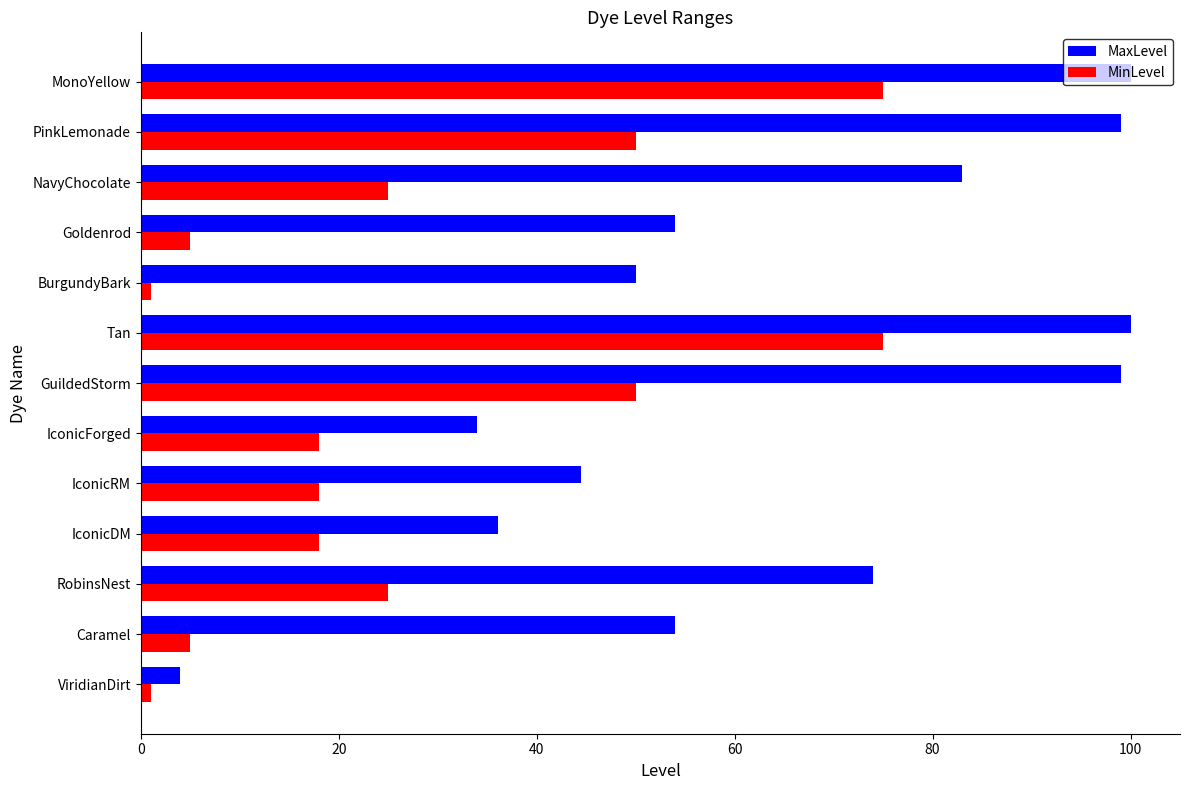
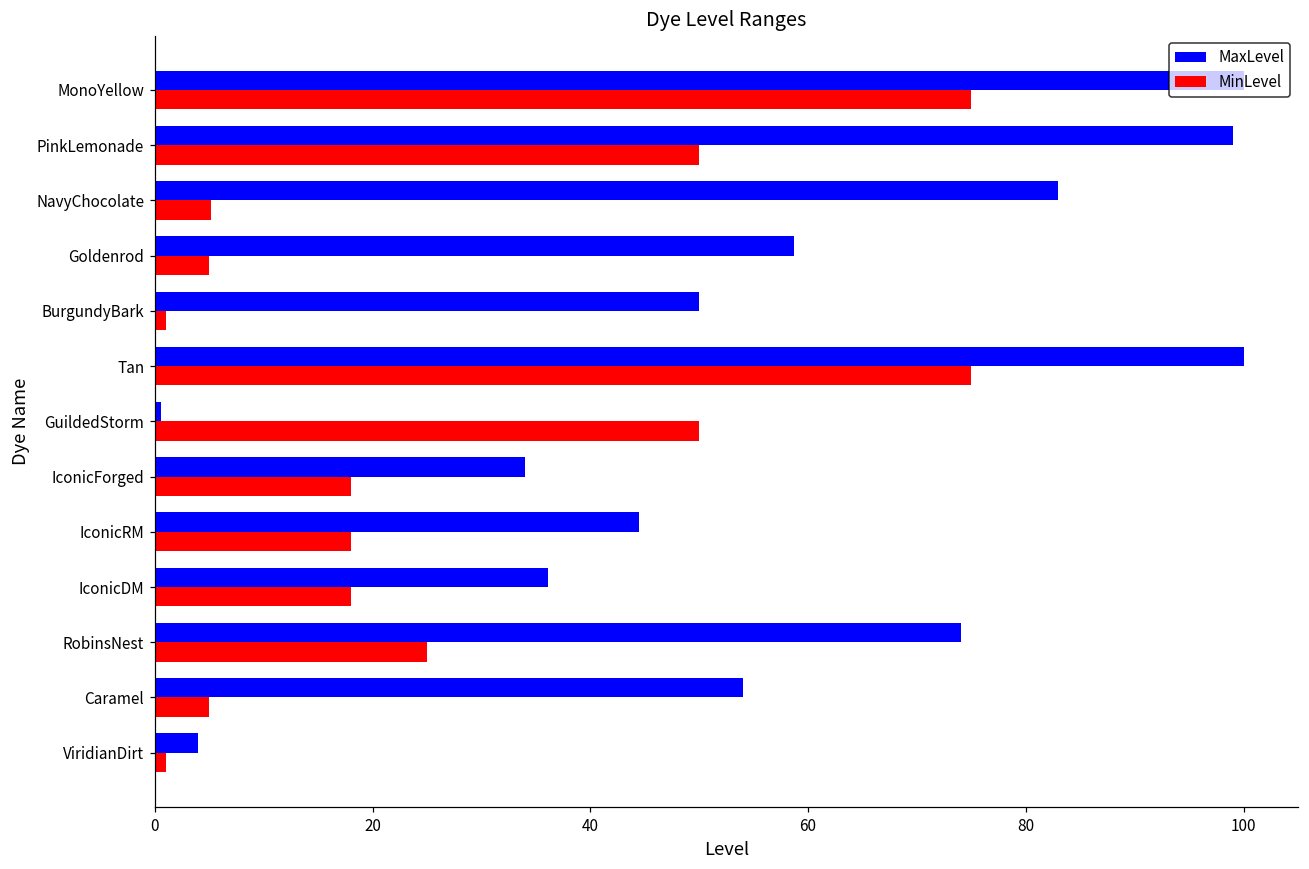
  {
    "MaxLevel": {
      "PinkLemonade": 99,
      "NavyChocolate": 83,
-     "Goldenrod": 54,
+     "Goldenrod": 59,
      "BurgundyBark": 50,
      "Tan": 100,
-     "GuildedStorm": 99,
+     "GuildedStorm": 1,
      "IconicForged": 34,
      "IconicRM": 45,
      "IconicDM": 36,
      "RobinsNest": 74,
      "Caramel": 54,
      "ViridianDirt": 4
    },
    "MinLevel": {
      "MonoYellow": 75,
      "PinkLemonade": 50,
-     "NavyChocolate": 25,
+     "NavyChocolate": 5,
      "Goldenrod": 5,
      "BurgundyBark": 1,
      "Tan": 75,
      "GuildedStorm": 50,
      "IconicForged": 18,
      "IconicRM": 18,
      "IconicDM": 18,
      "RobinsNest": 25,
      "Caramel": 5,
      "ViridianDirt": 1
    }
  }
